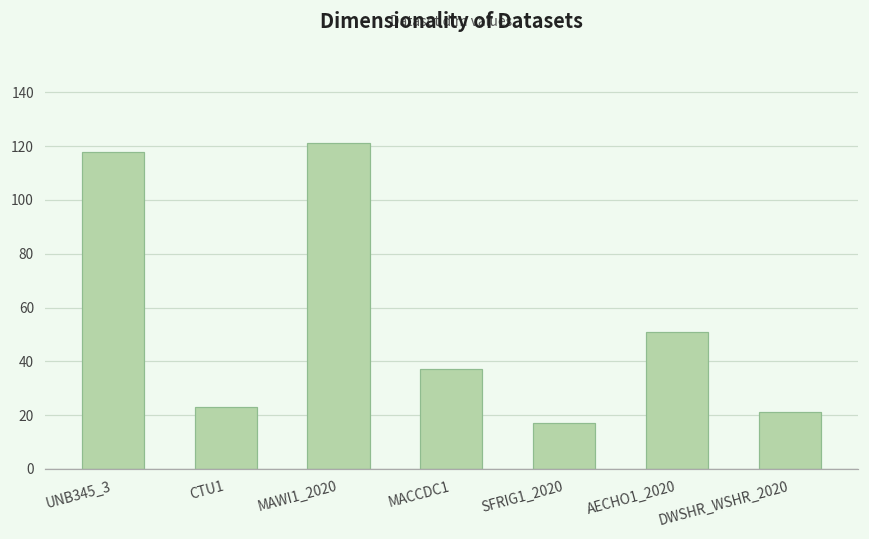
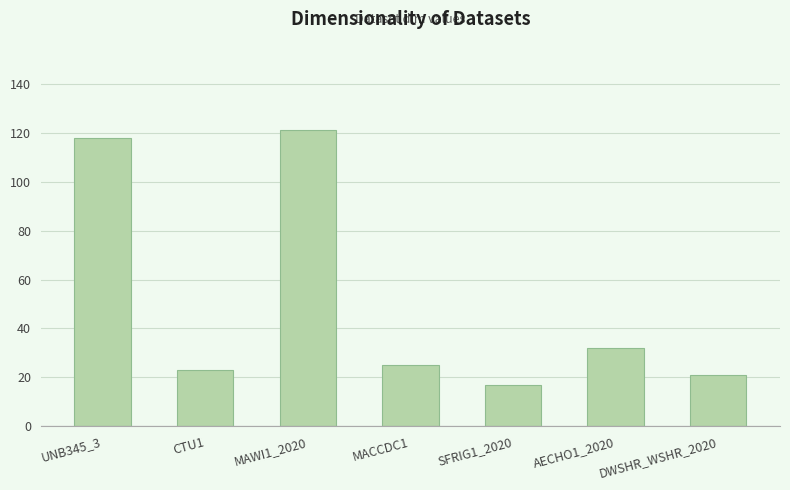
  {
    "UNB345_3": 118,
    "CTU1": 23,
    "MAWI1_2020": 121,
-   "MACCDC1": 37,
+   "MACCDC1": 25,
    "SFRIG1_2020": 17,
-   "AECHO1_2020": 51,
+   "AECHO1_2020": 32,
    "DWSHR_WSHR_2020": 21
  }
